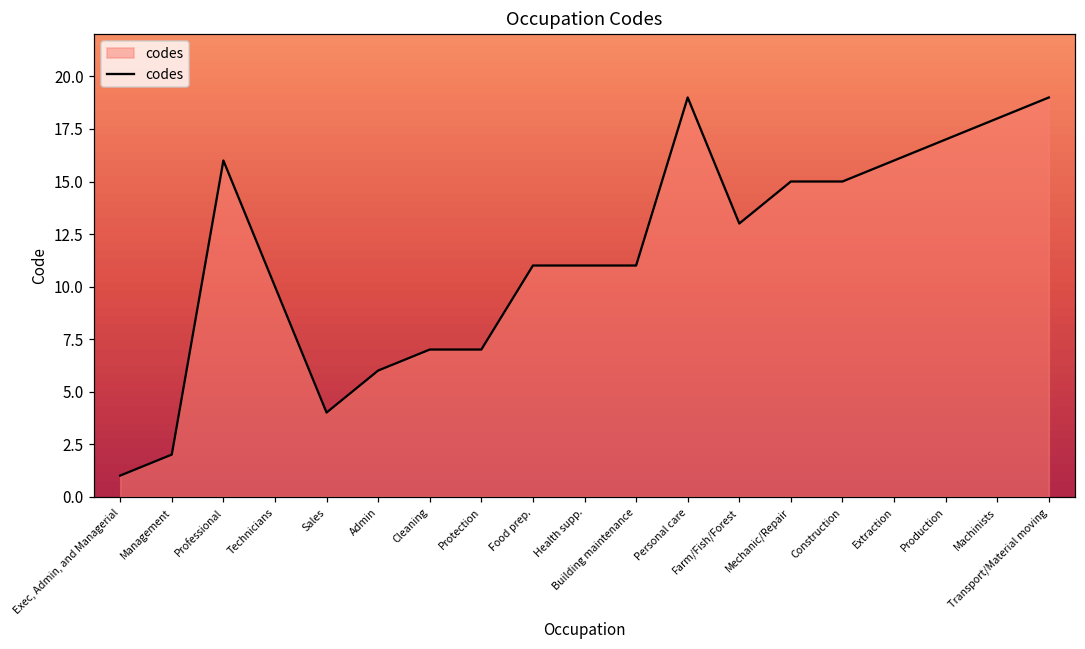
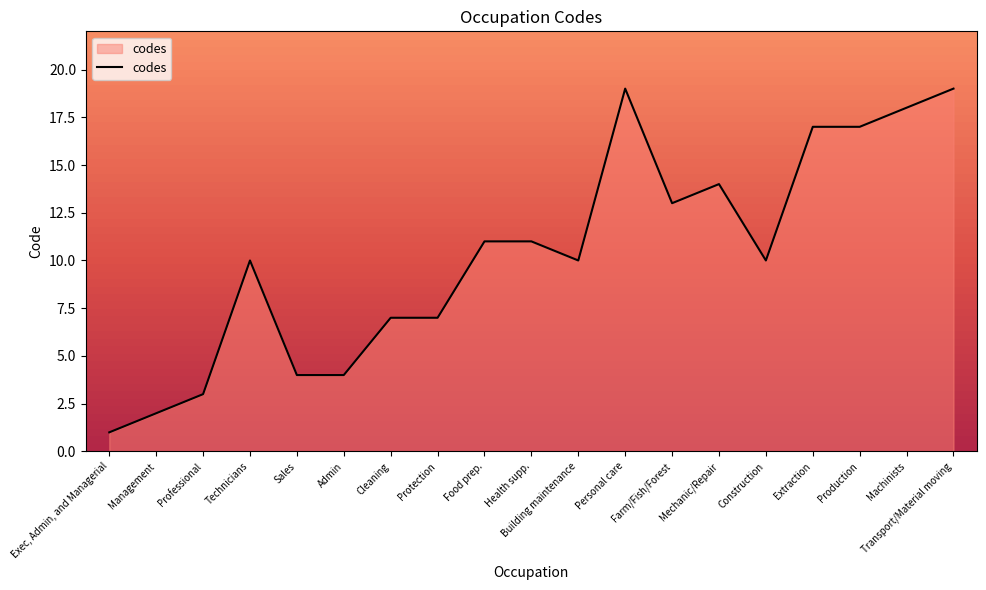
  {
    "Exec, Admin, and Managerial": 1,
    "Management": 2,
-   "Professional": 16,
+   "Professional": 3,
    "Technicians": 10,
    "Sales": 4,
-   "Admin": 6,
+   "Admin": 4,
    "Cleaning": 7,
    "Protection": 7,
    "Food prep.": 11,
    "Health supp.": 11,
-   "Building maintenance": 11,
+   "Building maintenance": 10,
    "Personal care": 19,
    "Farm/Fish/Forest": 13,
-   "Mechanic/Repair": 15,
-   "Construction": 15,
-   "Extraction": 16,
+   "Mechanic/Repair": 14,
+   "Construction": 10,
+   "Extraction": 17,
    "Production": 17,
    "Machinists": 18,
    "Transport/Material moving": 19
  }
